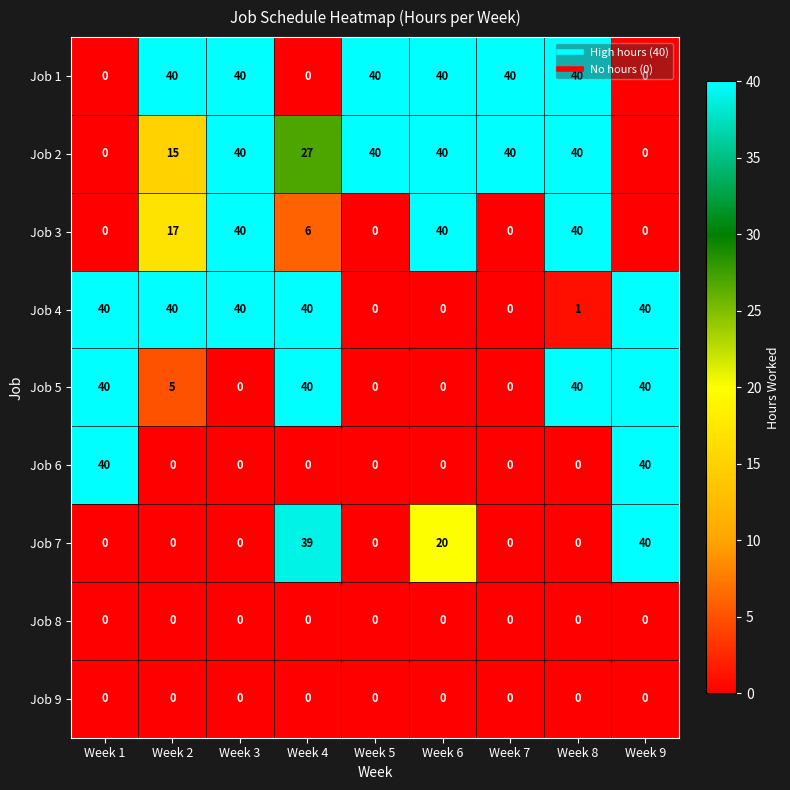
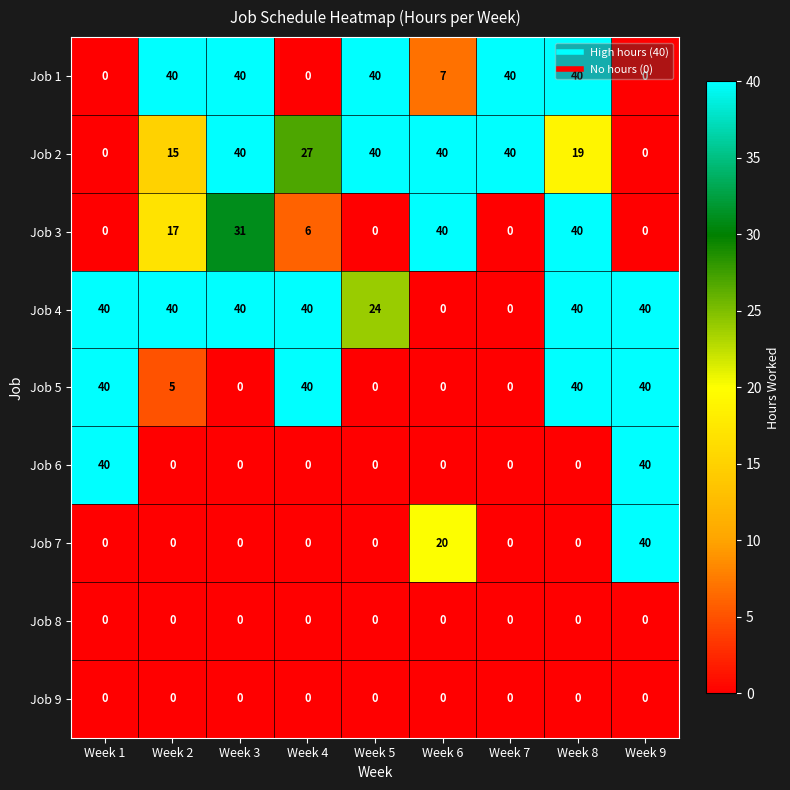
  {
    "Job 1": {
      "Week 1": 0,
      "Week 2": 40,
      "Week 3": 40,
      "Week 4": 0,
      "Week 5": 40,
-     "Week 6": 40,
+     "Week 6": 7,
      "Week 7": 40
    },
    "Job 2": {
      "Week 1": 0,
      "Week 2": 15,
      "Week 3": 40,
      "Week 4": 27,
      "Week 5": 40,
      "Week 6": 40,
      "Week 7": 40,
-     "Week 8": 40,
+     "Week 8": 19,
      "Week 9": 0
    },
    "Job 3": {
      "Week 1": 0,
      "Week 2": 17,
-     "Week 3": 40,
+     "Week 3": 31,
      "Week 4": 6,
      "Week 5": 0,
      "Week 6": 40,
      "Week 7": 0,
      "Week 8": 40,
      "Week 9": 0
    },
    "Job 4": {
      "Week 1": 40,
      "Week 2": 40,
      "Week 3": 40,
      "Week 4": 40,
-     "Week 5": 0,
+     "Week 5": 24,
      "Week 6": 0,
      "Week 7": 0,
-     "Week 8": 1,
+     "Week 8": 40,
      "Week 9": 40
    },
    "Job 5": {
      "Week 1": 40,
      "Week 2": 5,
      "Week 3": 0,
      "Week 4": 40,
      "Week 5": 0,
      "Week 6": 0,
      "Week 7": 0,
      "Week 8": 40,
      "Week 9": 40
    },
    "Job 6": {
      "Week 1": 40,
      "Week 2": 0,
      "Week 3": 0,
      "Week 4": 0,
      "Week 5": 0,
      "Week 6": 0,
      "Week 7": 0,
      "Week 8": 0,
      "Week 9": 40
    },
    "Job 7": {
      "Week 1": 0,
      "Week 2": 0,
      "Week 3": 0,
-     "Week 4": 39,
+     "Week 4": 0,
      "Week 5": 0,
      "Week 6": 20,
      "Week 7": 0,
      "Week 8": 0,
      "Week 9": 40
    },
    "Job 8": {
      "Week 1": 0,
      "Week 2": 0,
      "Week 3": 0,
      "Week 4": 0,
      "Week 5": 0,
      "Week 6": 0,
      "Week 7": 0,
      "Week 8": 0,
      "Week 9": 0
    },
    "Job 9": {
      "Week 1": 0,
      "Week 2": 0,
      "Week 3": 0,
      "Week 4": 0,
      "Week 5": 0,
      "Week 6": 0,
      "Week 7": 0,
      "Week 8": 0,
      "Week 9": 0
    }
  }
